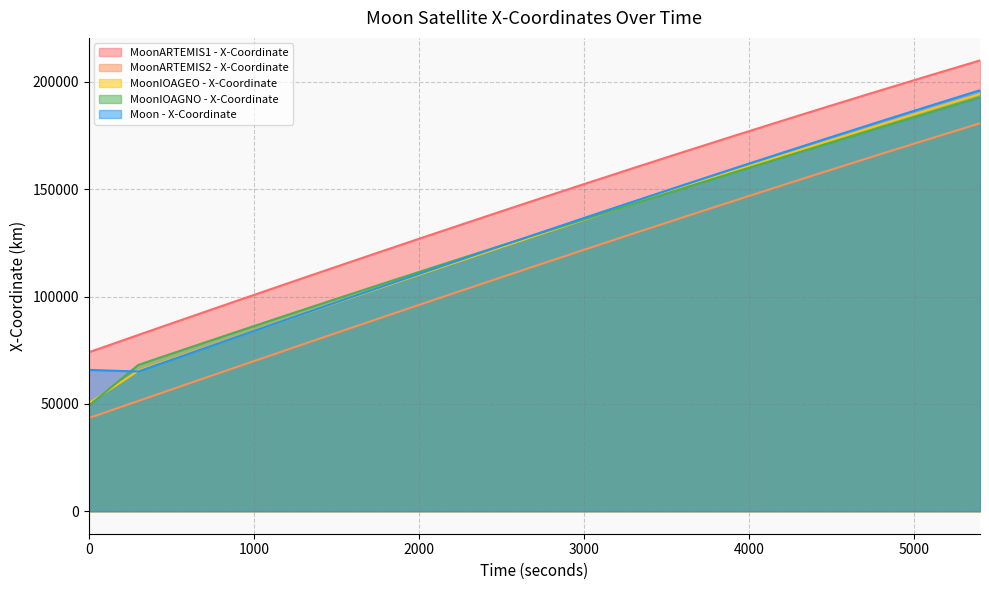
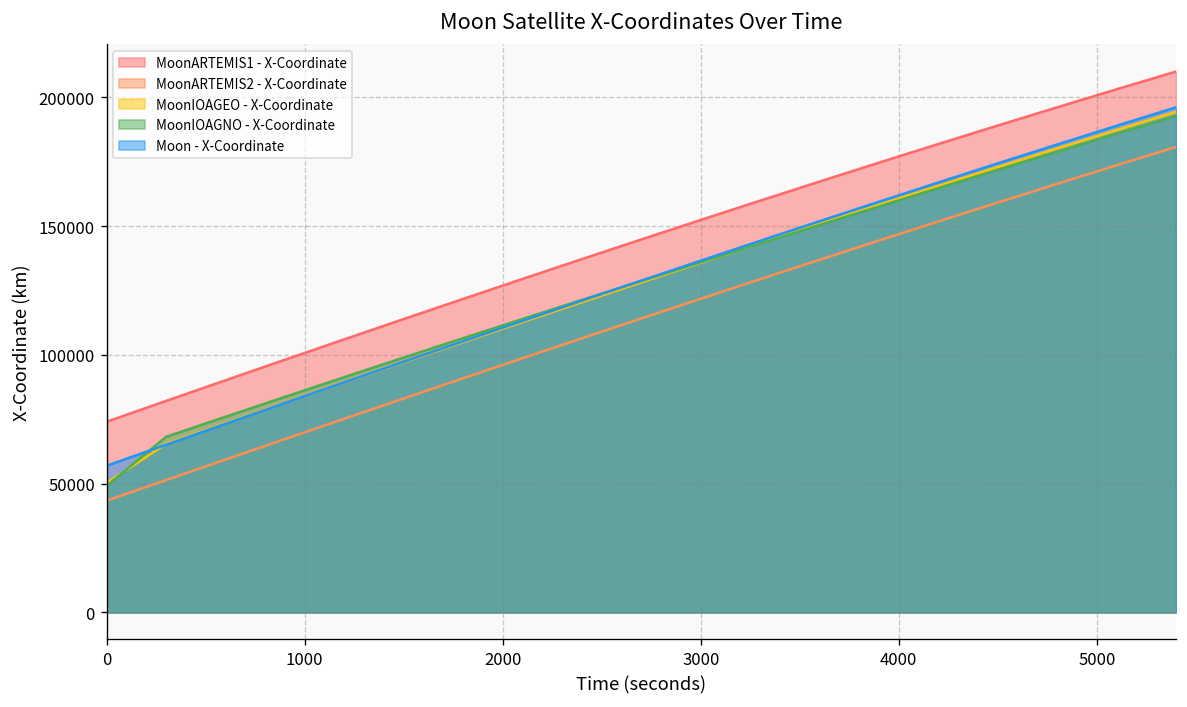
  {
    "Moon - X-Coordinate": {
-     "0": 66000
+     "0": 57000
    }
  }
